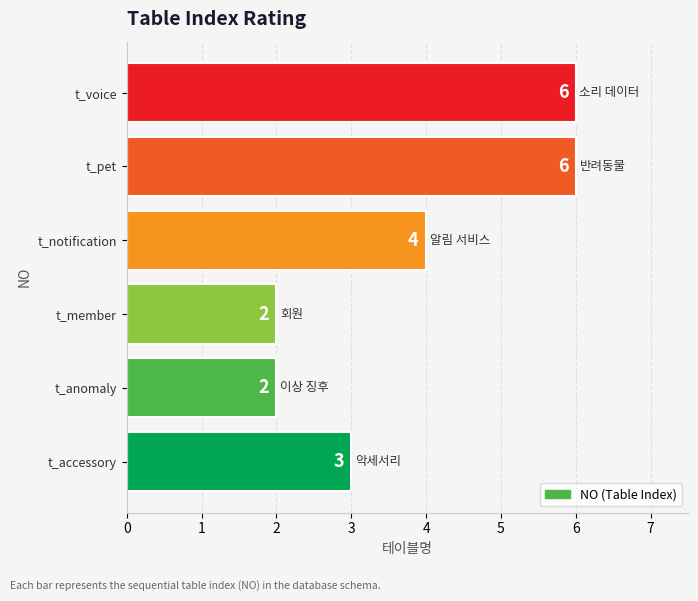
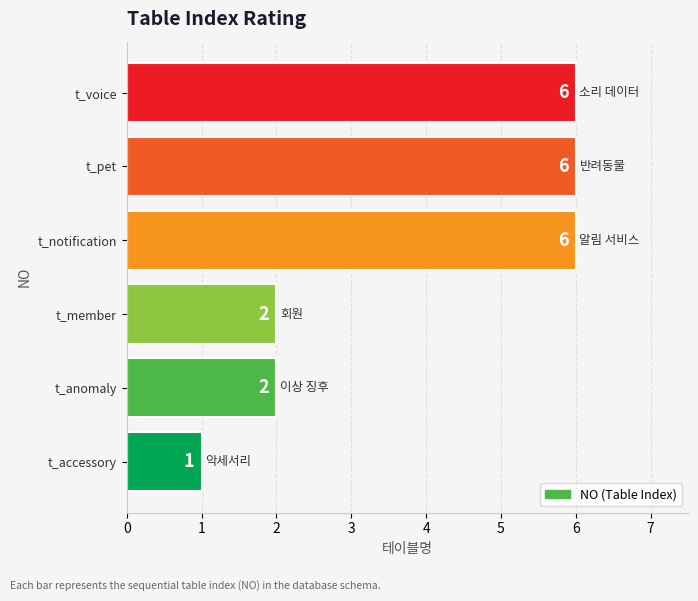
  {
    "t_voice": 6,
    "t_pet": 6,
-   "t_notification": 4,
+   "t_notification": 6,
    "t_member": 2,
    "t_anomaly": 2,
-   "t_accessory": 3
+   "t_accessory": 1
  }
